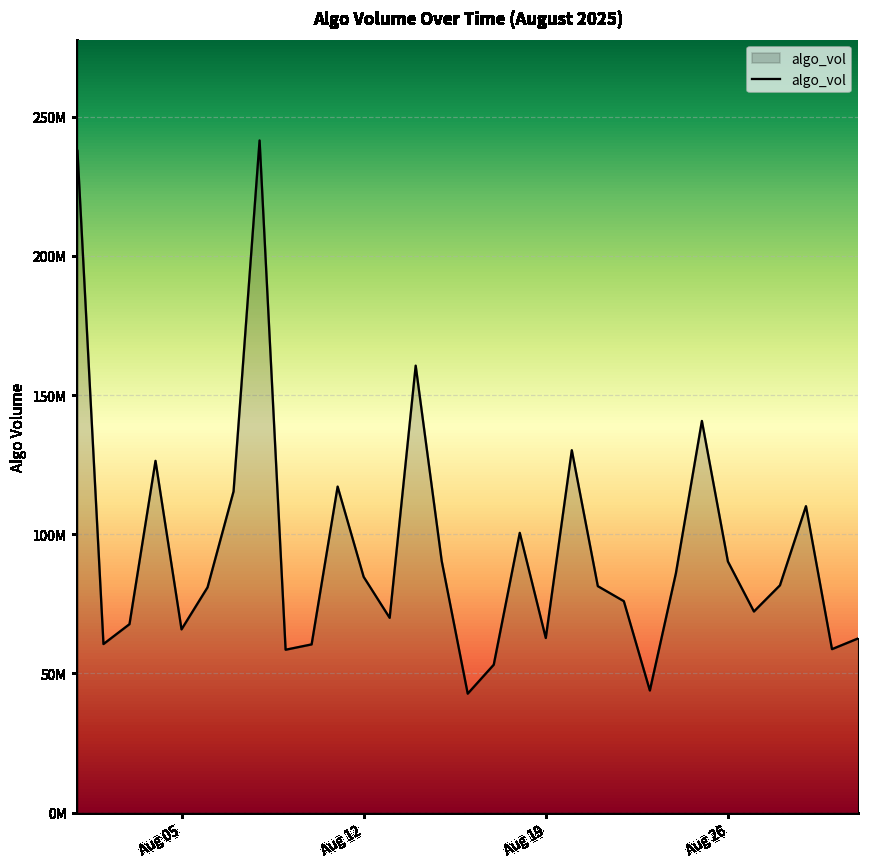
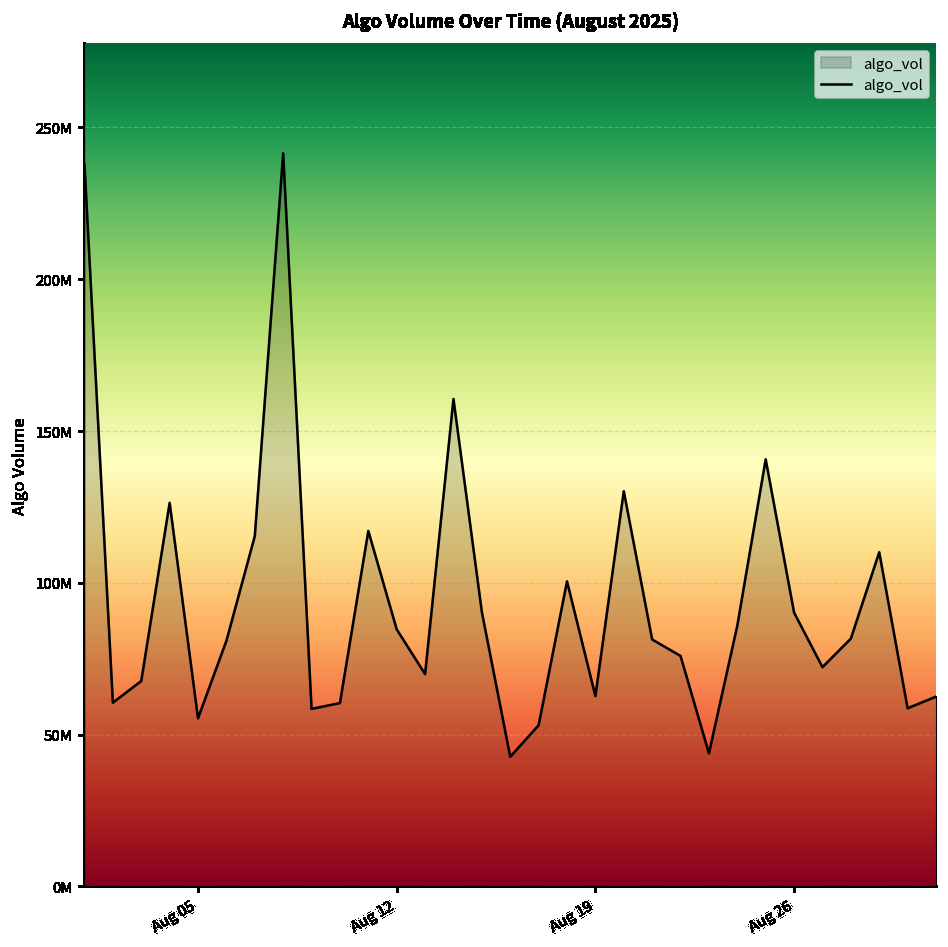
  {
-   "Aug 05": 66000000,
+   "Aug 05": 55000000,
    "Aug 12": 85000000,
    "Aug 19": 63000000,
    "Aug 26": 90000000
  }
